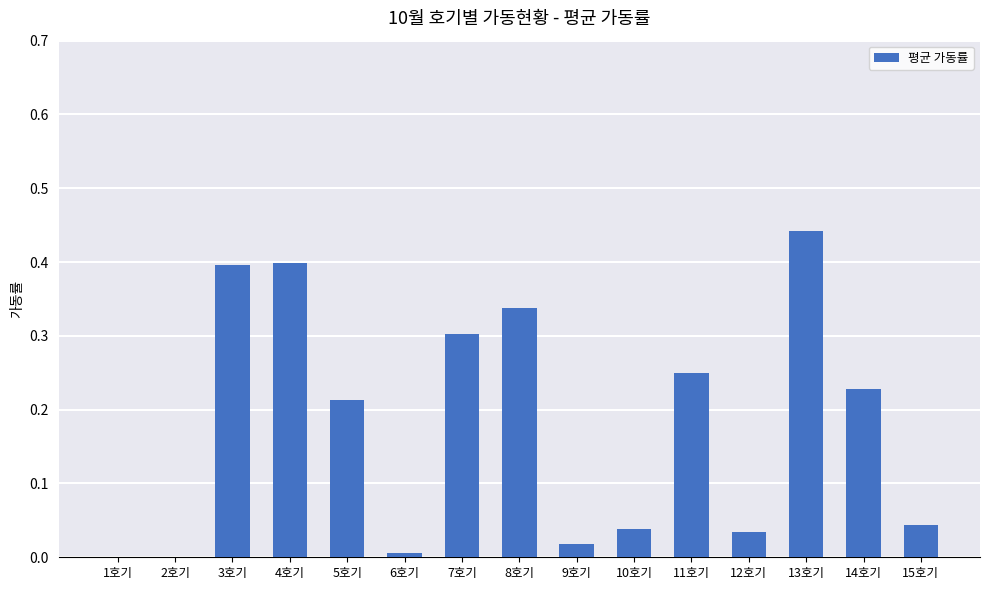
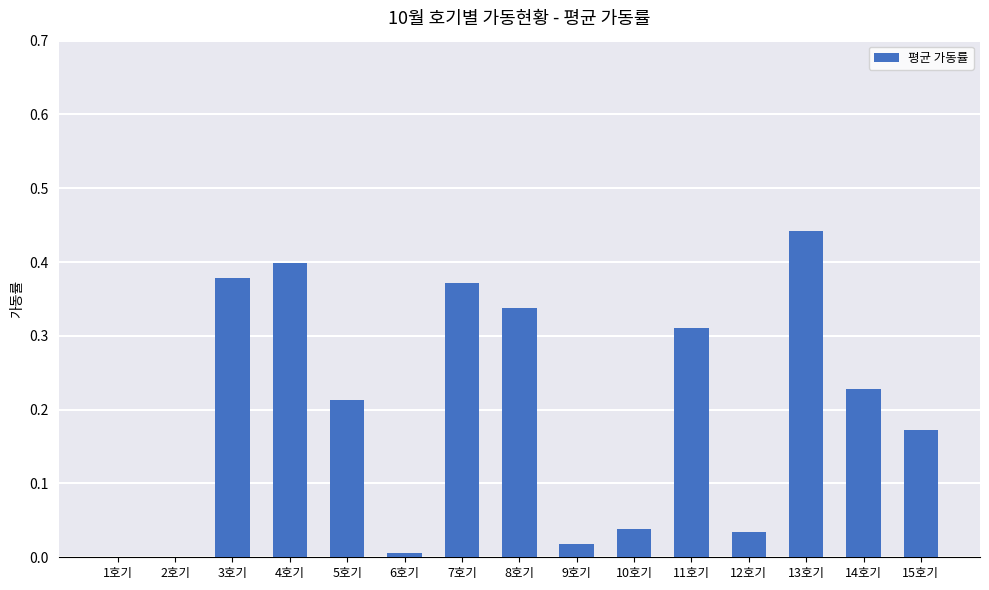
  {
    "1호기": 0.00,
    "2호기": 0.00,
-   "3호기": 0.40,
+   "3호기": 0.38,
    "4호기": 0.40,
    "5호기": 0.21,
    "6호기": 0.01,
-   "7호기": 0.30,
+   "7호기": 0.37,
    "8호기": 0.34,
    "9호기": 0.02,
    "10호기": 0.04,
-   "11호기": 0.25,
+   "11호기": 0.31,
    "12호기": 0.03,
    "13호기": 0.44,
    "14호기": 0.23,
-   "15호기": 0.04
+   "15호기": 0.17
  }
